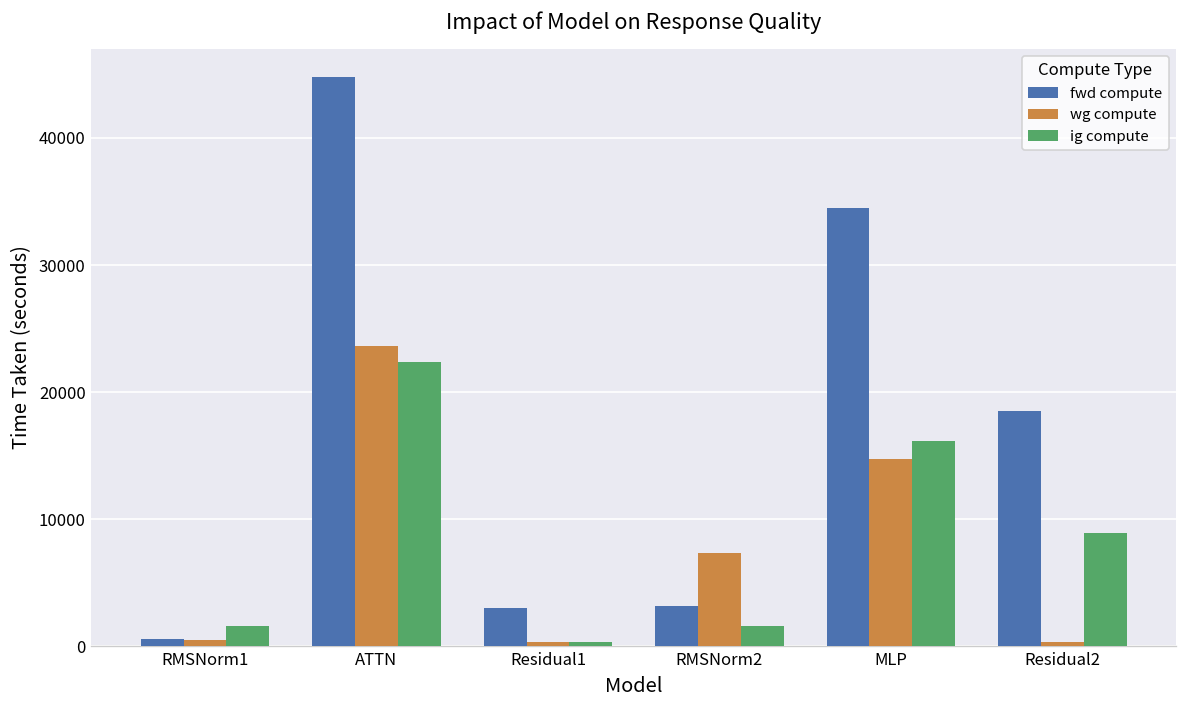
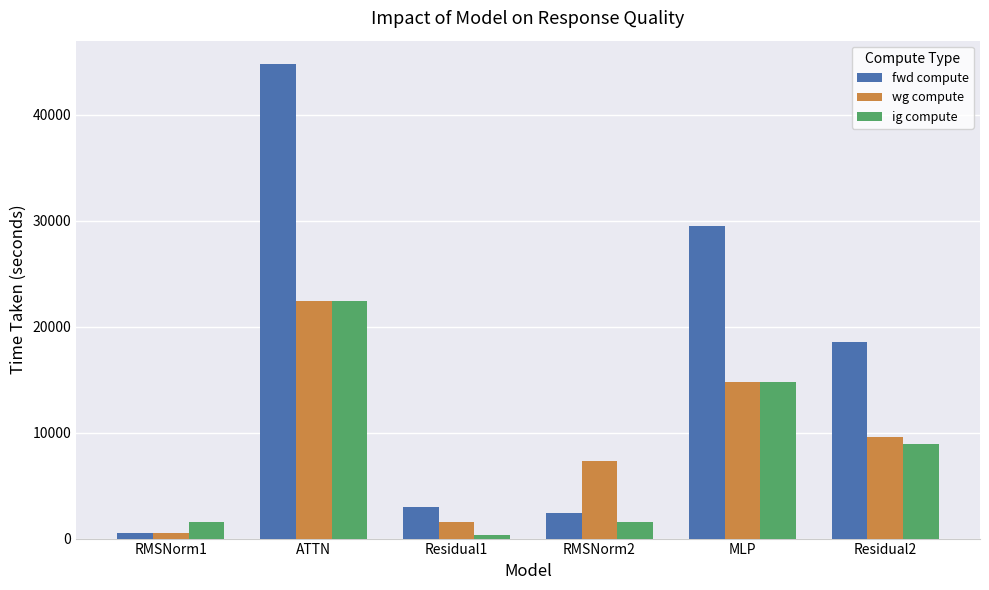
  {
    "fwd compute": {
      "RMSNorm1": 600,
      "ATTN": 44800,
      "Residual1": 3000,
-     "RMSNorm2": 3200,
-     "MLP": 34500,
+     "RMSNorm2": 2400,
+     "MLP": 29500,
      "Residual2": 18500
    },
    "wg compute": {
      "RMSNorm1": 500,
-     "ATTN": 23700,
-     "Residual1": 300,
+     "ATTN": 22400,
+     "Residual1": 1600,
      "RMSNorm2": 7300,
      "MLP": 14800,
-     "Residual2": 300
+     "Residual2": 9600
    },
    "ig compute": {
      "RMSNorm1": 1600,
      "ATTN": 22400,
      "Residual1": 300,
      "RMSNorm2": 1600,
-     "MLP": 16100,
+     "MLP": 14800,
      "Residual2": 8900
    }
  }
